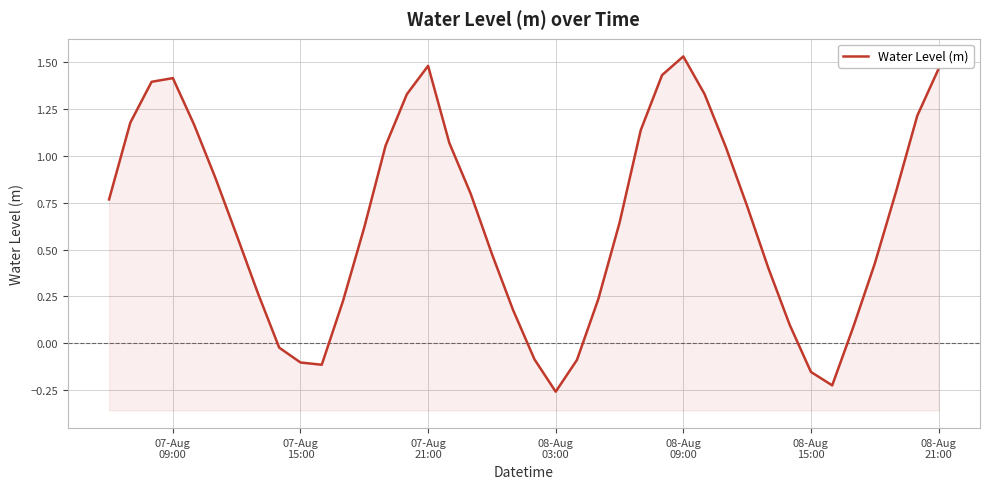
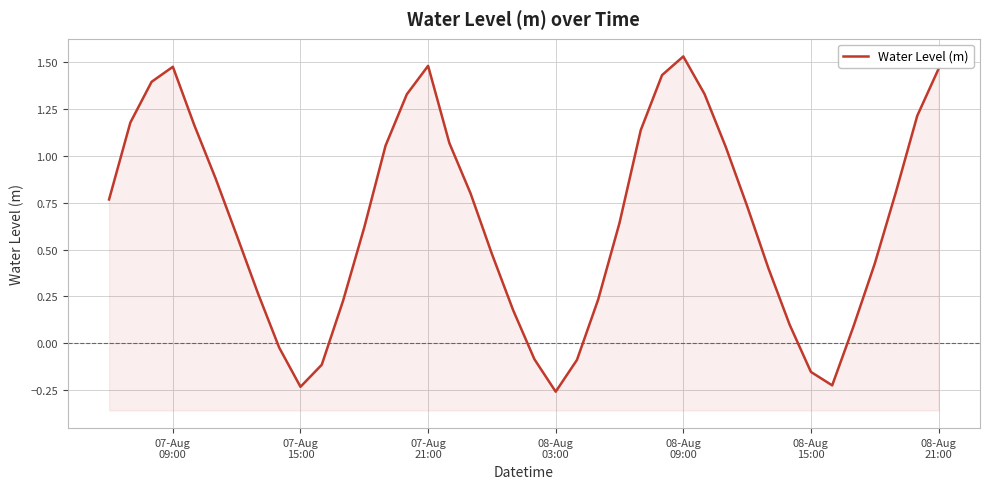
  {
-   "07-Aug 09:00": 1.42,
-   "07-Aug 15:00": -0.10,
+   "07-Aug 09:00": 1.48,
+   "07-Aug 15:00": -0.23,
    "07-Aug 21:00": 1.48,
    "08-Aug 03:00": -0.26,
    "08-Aug 09:00": 1.53,
    "08-Aug 15:00": -0.15,
    "08-Aug 21:00": 1.46
  }
